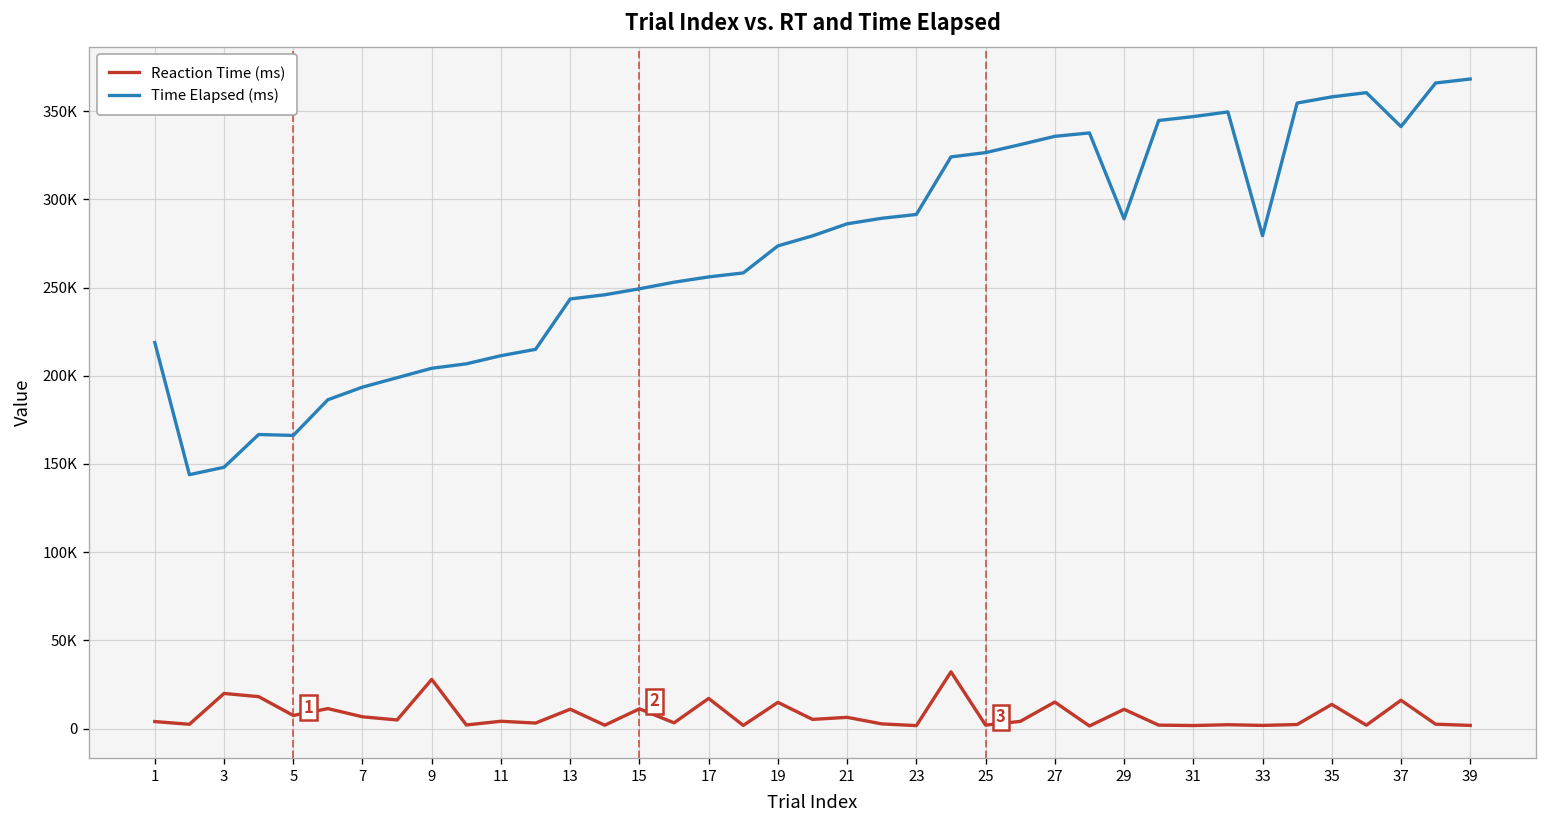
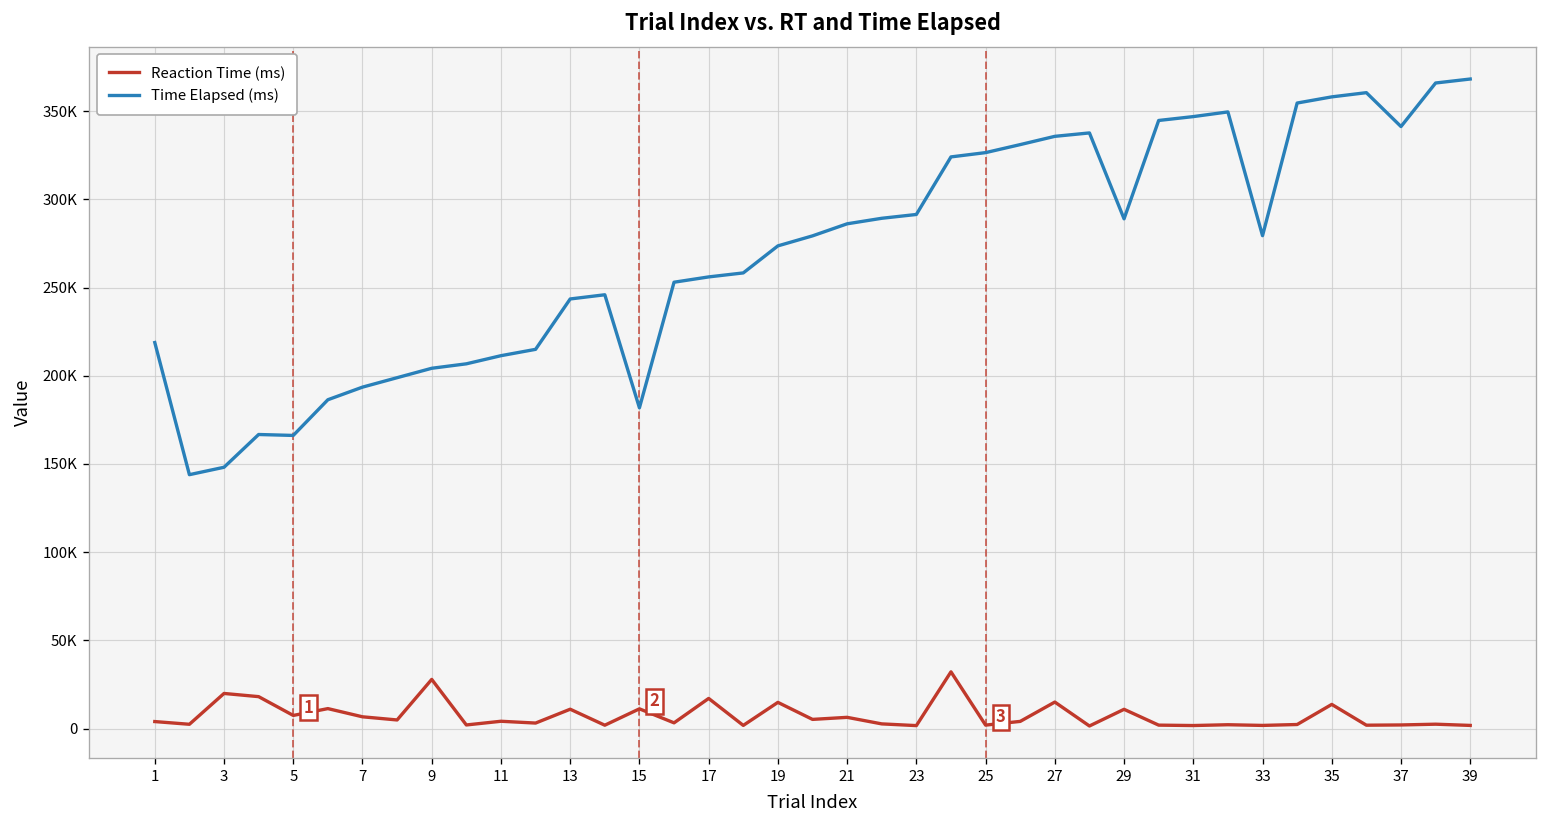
  {
    "Reaction Time (ms)": {
      "1": 4000,
      "3": 20000,
      "7": 7000,
      "9": 28000,
      "11": 4000,
      "13": 11000,
      "17": 17000,
      "19": 15000,
      "21": 6000,
      "23": 2000,
      "27": 15000,
      "29": 11000,
      "31": 2000,
      "33": 2000,
      "35": 14000,
-     "37": 16000,
+     "37": 2000,
      "39": 2000
    },
    "Time Elapsed (ms)": {
      "1": 219000,
      "3": 148000,
      "5": 166000,
      "7": 194000,
      "9": 204000,
      "11": 211000,
      "13": 244000,
-     "15": 249000,
+     "15": 182000,
      "17": 256000,
      "19": 274000,
      "21": 286000,
      "23": 291000,
      "25": 327000,
      "27": 336000,
      "29": 289000,
      "31": 347000,
      "33": 279000,
      "35": 358000,
      "37": 341000,
      "39": 368000
    }
  }
